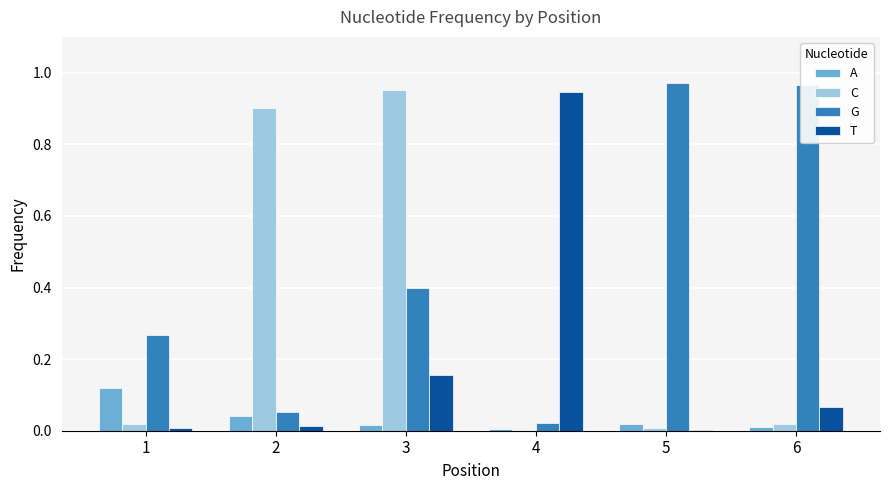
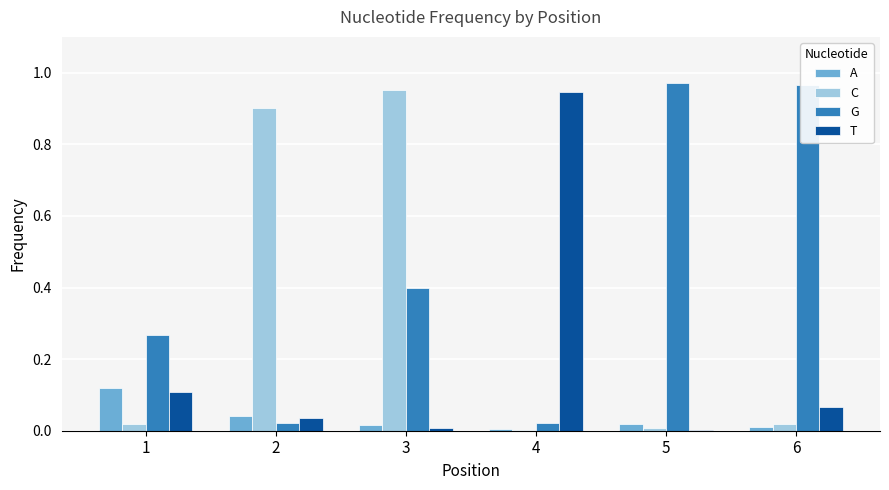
  {
    "G": {
      "1": 0.27,
-     "2": 0.05,
+     "2": 0.02,
      "3": 0.40,
      "4": 0.02,
      "5": 0.97
    },
    "T": {
-     "1": 0.01,
-     "2": 0.01,
-     "3": 0.16,
+     "1": 0.11,
+     "2": 0.04,
+     "3": 0.01,
      "4": 0.95,
      "6": 0.07
    }
  }
